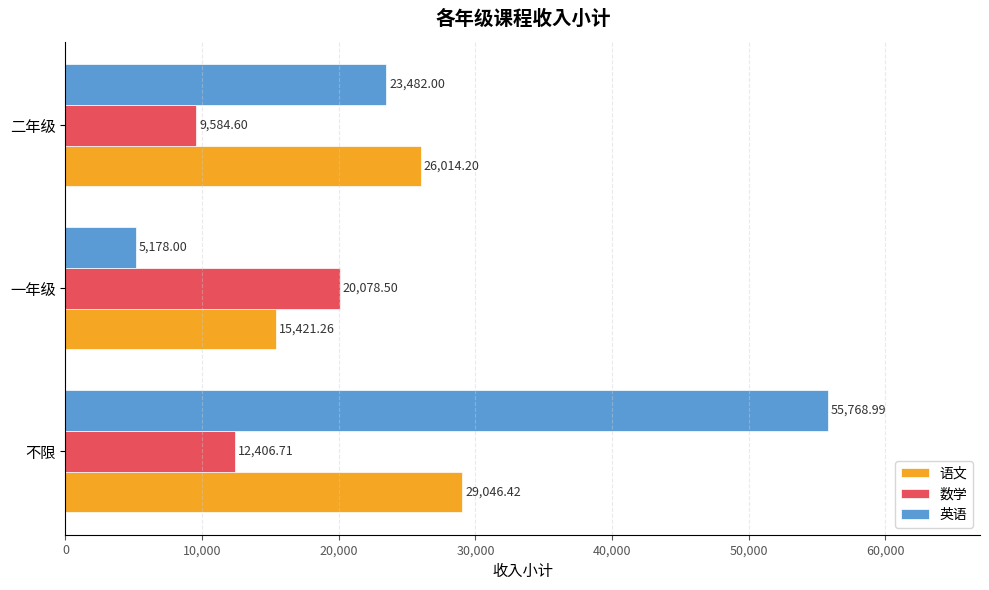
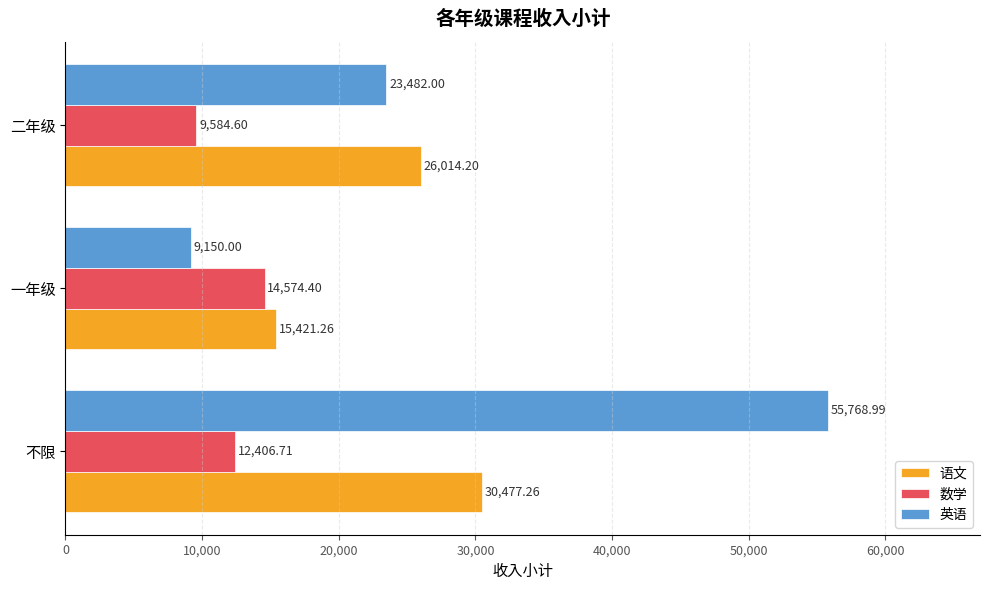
  {
    "语文": {
      "二年级": "26,014.20",
      "一年级": "15,421.26",
-     "不限": "29,046.42"
+     "不限": "30,477.26"
    },
    "数学": {
      "二年级": "9,584.60",
-     "一年级": "20,078.50",
+     "一年级": "14,574.40",
      "不限": "12,406.71"
    },
    "英语": {
      "二年级": "23,482.00",
-     "一年级": "5,178.00",
+     "一年级": "9,150.00",
      "不限": "55,768.99"
    }
  }
